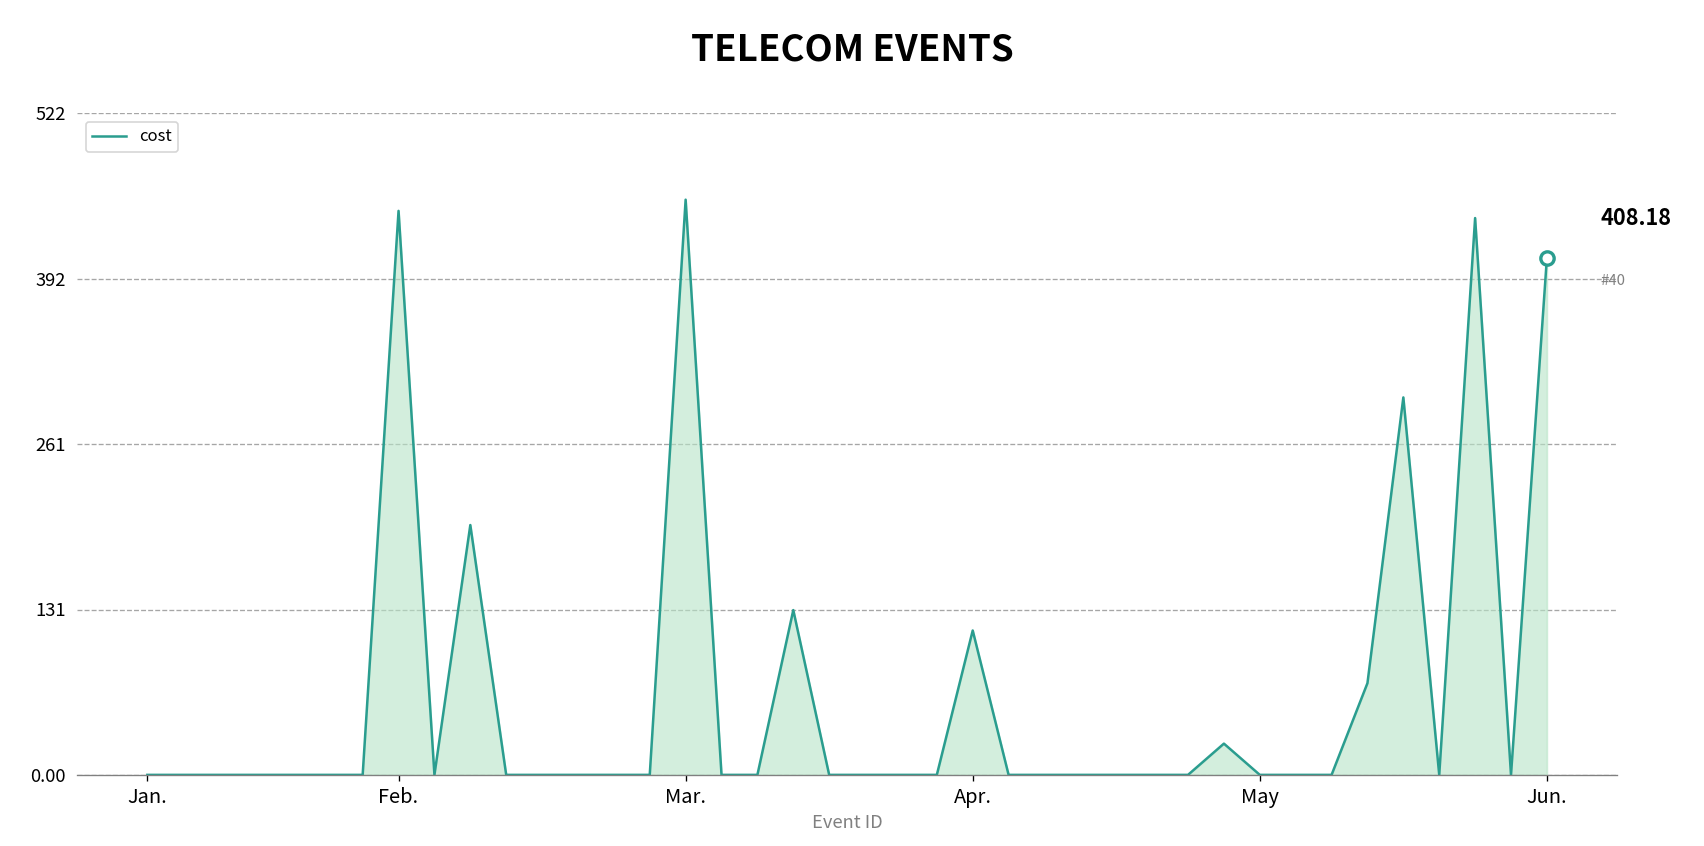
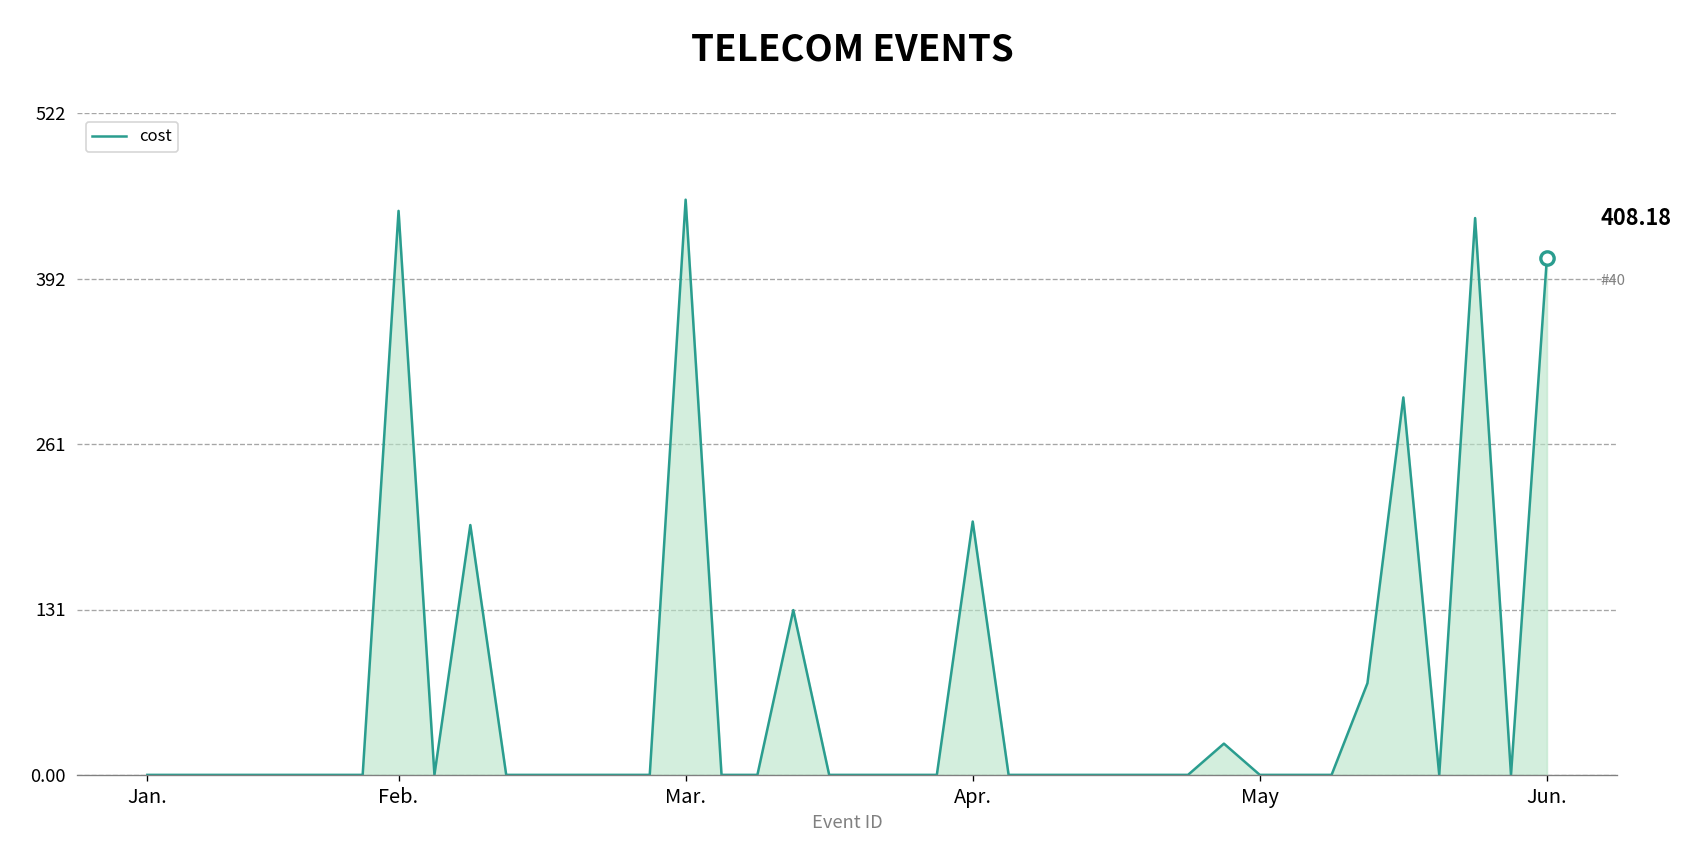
  {
    "cost": {
      "Jan.": 0,
      "Feb.": 445,
      "Mar.": 454,
-     "Apr.": 114,
+     "Apr.": 200,
      "May": 0
    }
  }
